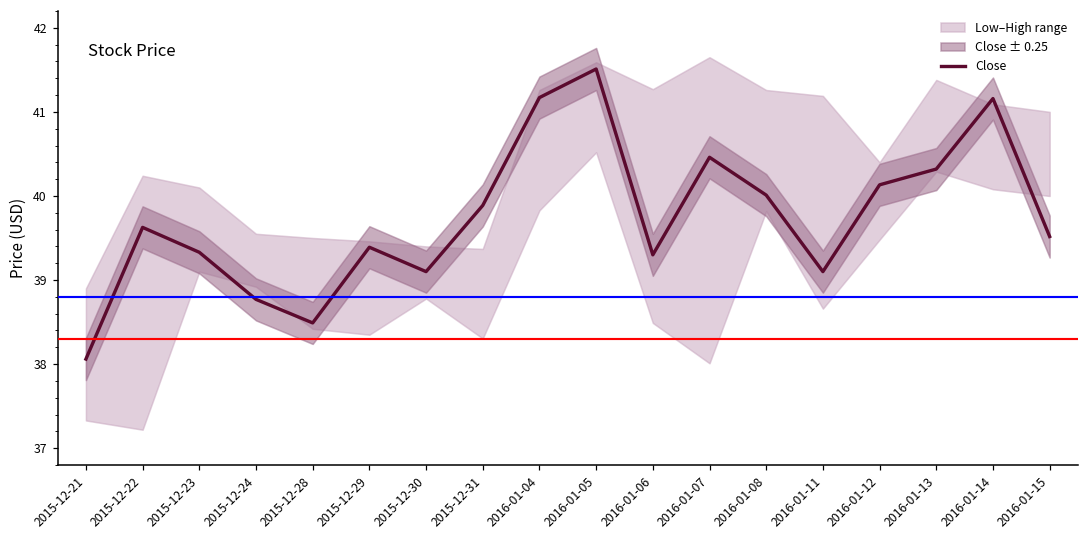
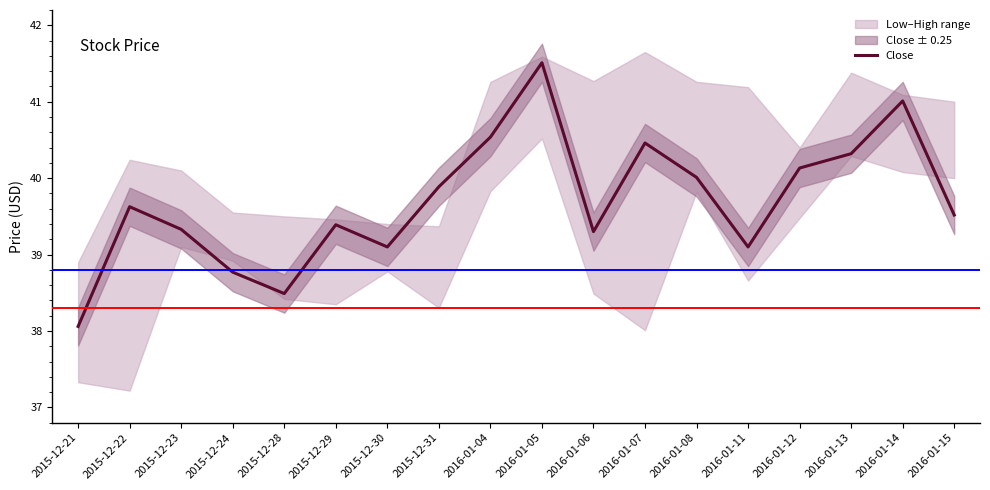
  {
    "Close": {
      "2015-12-21": 38.1,
      "2015-12-22": 39.6,
      "2015-12-23": 39.3,
      "2015-12-24": 38.8,
      "2015-12-28": 38.5,
      "2015-12-29": 39.4,
      "2015-12-30": 39.1,
      "2015-12-31": 39.9,
-     "2016-01-04": 41.2,
+     "2016-01-04": 40.5,
      "2016-01-05": 41.5,
      "2016-01-06": 39.3,
      "2016-01-07": 40.5,
      "2016-01-08": 40.0,
      "2016-01-11": 39.1,
      "2016-01-12": 40.1,
      "2016-01-13": 40.3,
-     "2016-01-14": 41.2,
+     "2016-01-14": 41.0,
      "2016-01-15": 39.5
    }
  }
